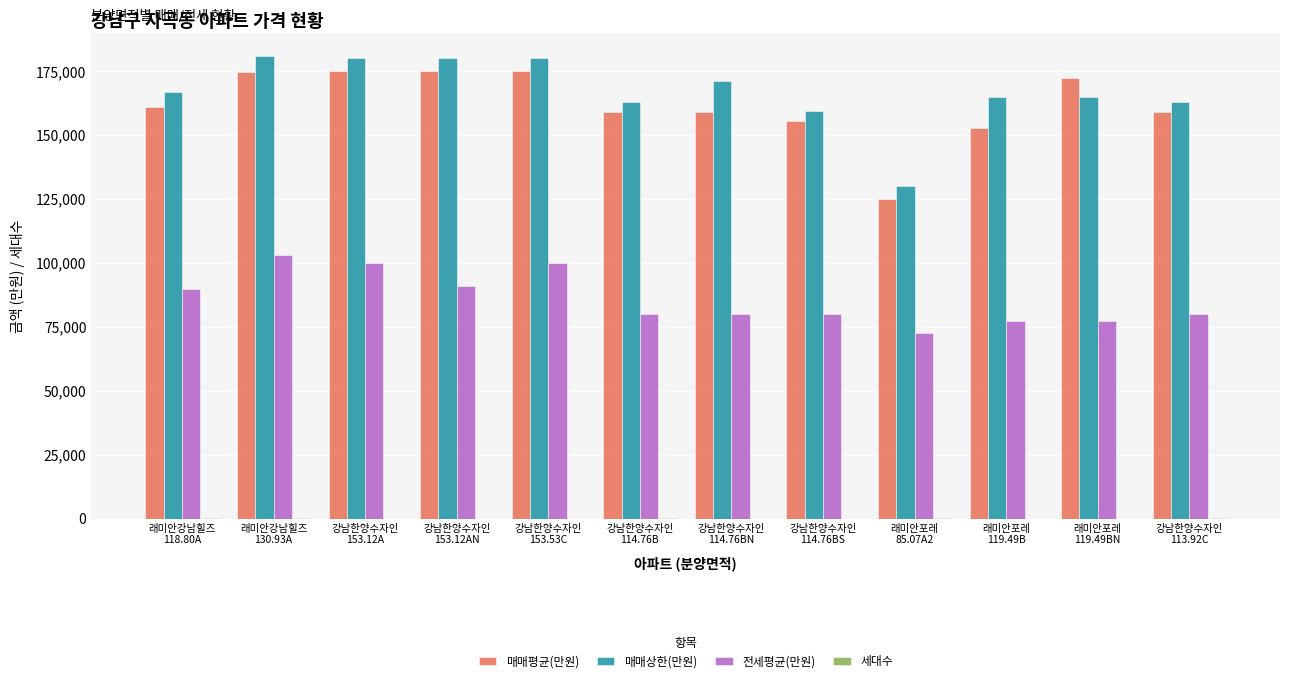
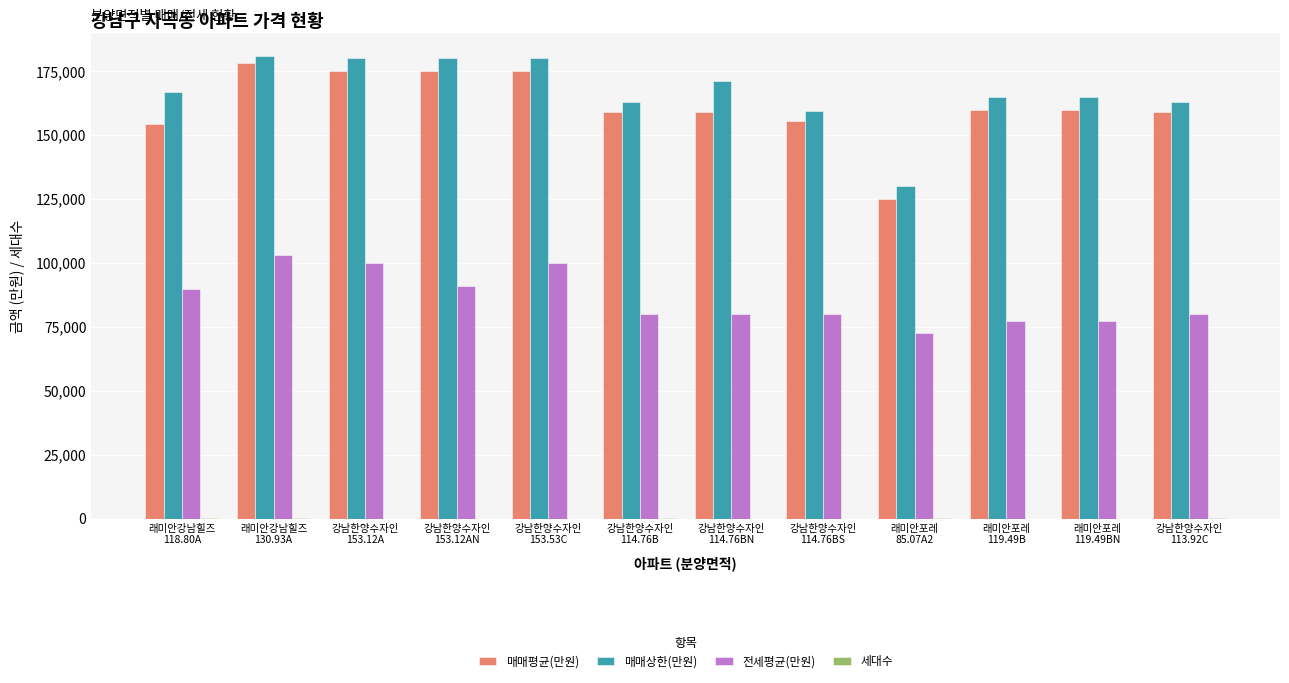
  {
    "매매평균(만원)": {
-     "래미안강남힐즈 118.80A": "161,000",
-     "래미안강남힐즈 130.93A": "175,000",
+     "래미안강남힐즈 118.80A": "154,000",
+     "래미안강남힐즈 130.93A": "178,000",
      "강남한양수자인 153.12A": "175,000",
      "강남한양수자인 153.12AN": "175,000",
      "강남한양수자인 153.53C": "175,000",
      "강남한양수자인 114.76B": "159,000",
      "강남한양수자인 114.76BN": "159,000",
      "강남한양수자인 114.76BS": "155,000",
      "래미안포레 85.07A2": "125,000",
-     "래미안포레 119.49B": "153,000",
-     "래미안포레 119.49BN": "172,000",
+     "래미안포레 119.49B": "160,000",
+     "래미안포레 119.49BN": "160,000",
      "강남한양수자인 113.92C": "159,000"
    },
    "매매상한(만원)": {
      "래미안강남힐즈 118.80A": "167,000",
      "래미안강남힐즈 130.93A": "181,000",
      "강남한양수자인 153.12A": "180,000",
      "강남한양수자인 153.12AN": "180,000",
      "강남한양수자인 153.53C": "180,000",
      "강남한양수자인 114.76B": "163,000",
      "강남한양수자인 114.76BN": "171,000",
      "강남한양수자인 114.76BS": "159,000",
      "래미안포레 85.07A2": "130,000",
      "래미안포레 119.49B": "165,000",
      "래미안포레 119.49BN": "165,000",
      "강남한양수자인 113.92C": "163,000"
    },
    "전세평균(만원)": {
      "래미안강남힐즈 118.80A": "90,000",
      "래미안강남힐즈 130.93A": "103,000",
      "강남한양수자인 153.12A": "100,000",
      "강남한양수자인 153.12AN": "91,000",
      "강남한양수자인 153.53C": "100,000",
      "강남한양수자인 114.76B": "80,000",
      "강남한양수자인 114.76BN": "80,000",
      "강남한양수자인 114.76BS": "80,000",
      "래미안포레 85.07A2": "73,000",
      "래미안포레 119.49B": "78,000",
      "래미안포레 119.49BN": "78,000",
      "강남한양수자인 113.92C": "80,000"
    }
  }
